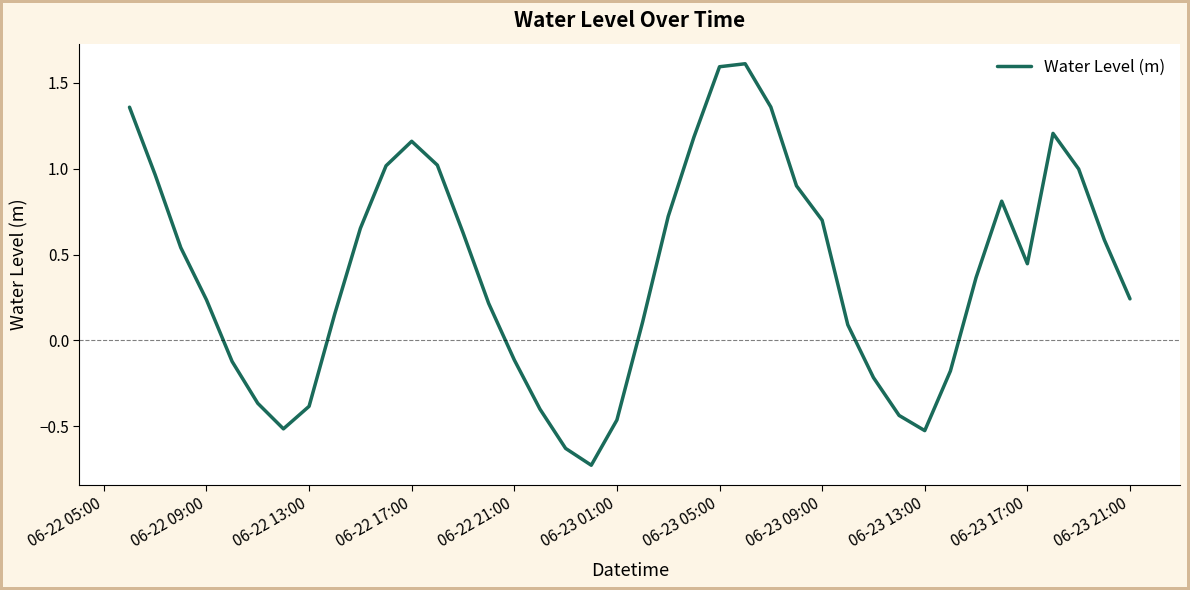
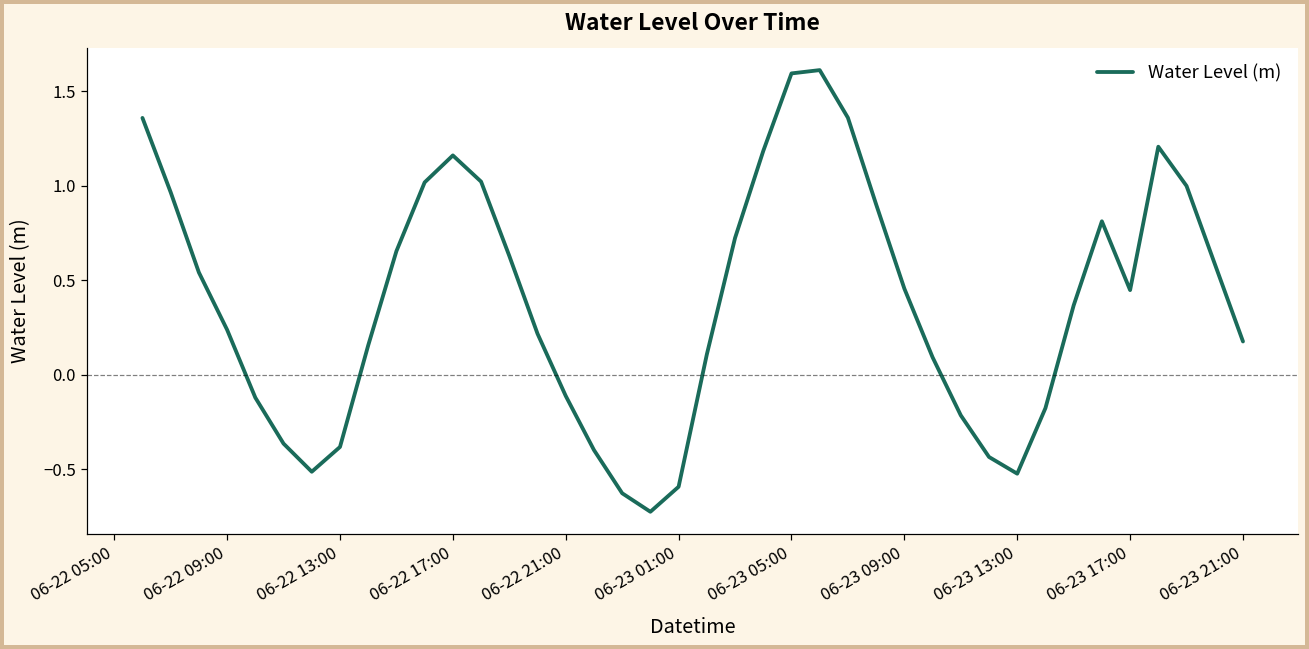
  {
    "06-22 09:00": 0.24,
    "06-22 13:00": -0.38,
    "06-22 17:00": 1.16,
    "06-22 21:00": -0.11,
-   "06-23 01:00": -0.46,
+   "06-23 01:00": -0.59,
    "06-23 05:00": 1.59,
-   "06-23 09:00": 0.70,
+   "06-23 09:00": 0.45,
    "06-23 13:00": -0.52,
    "06-23 17:00": 0.45,
-   "06-23 21:00": 0.24
+   "06-23 21:00": 0.17
  }
